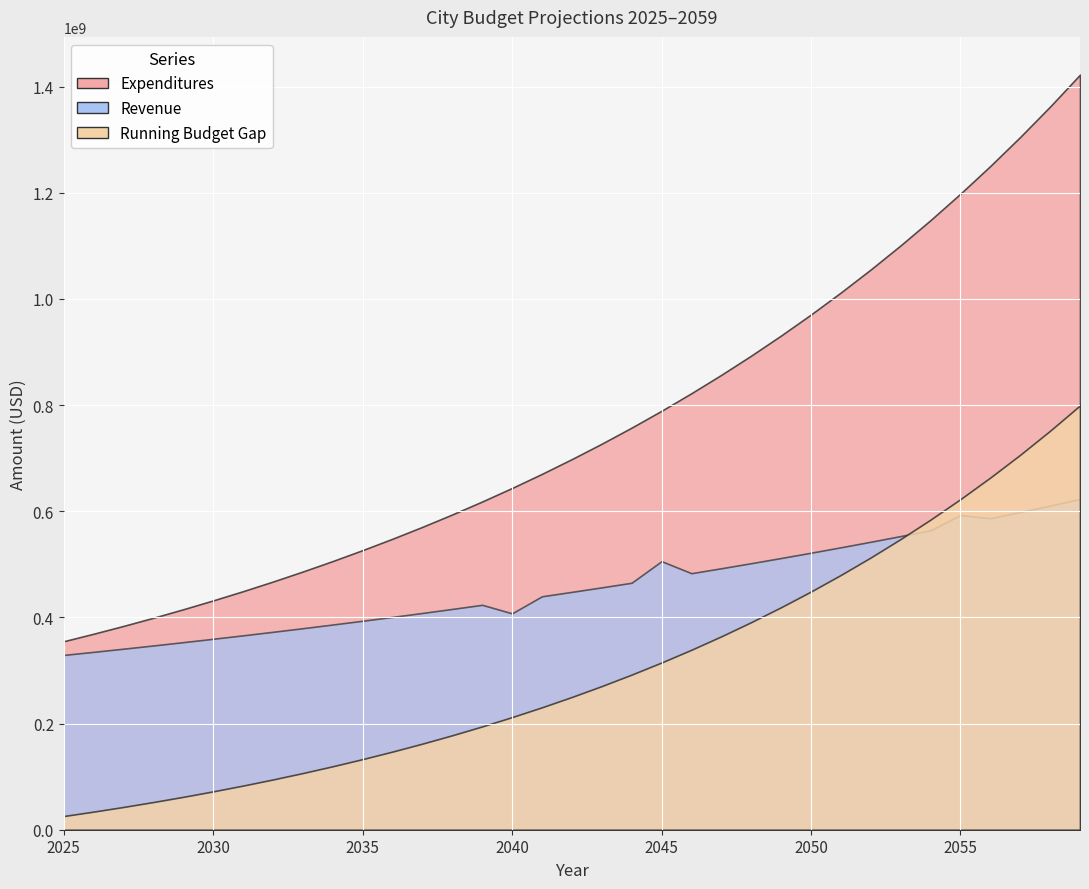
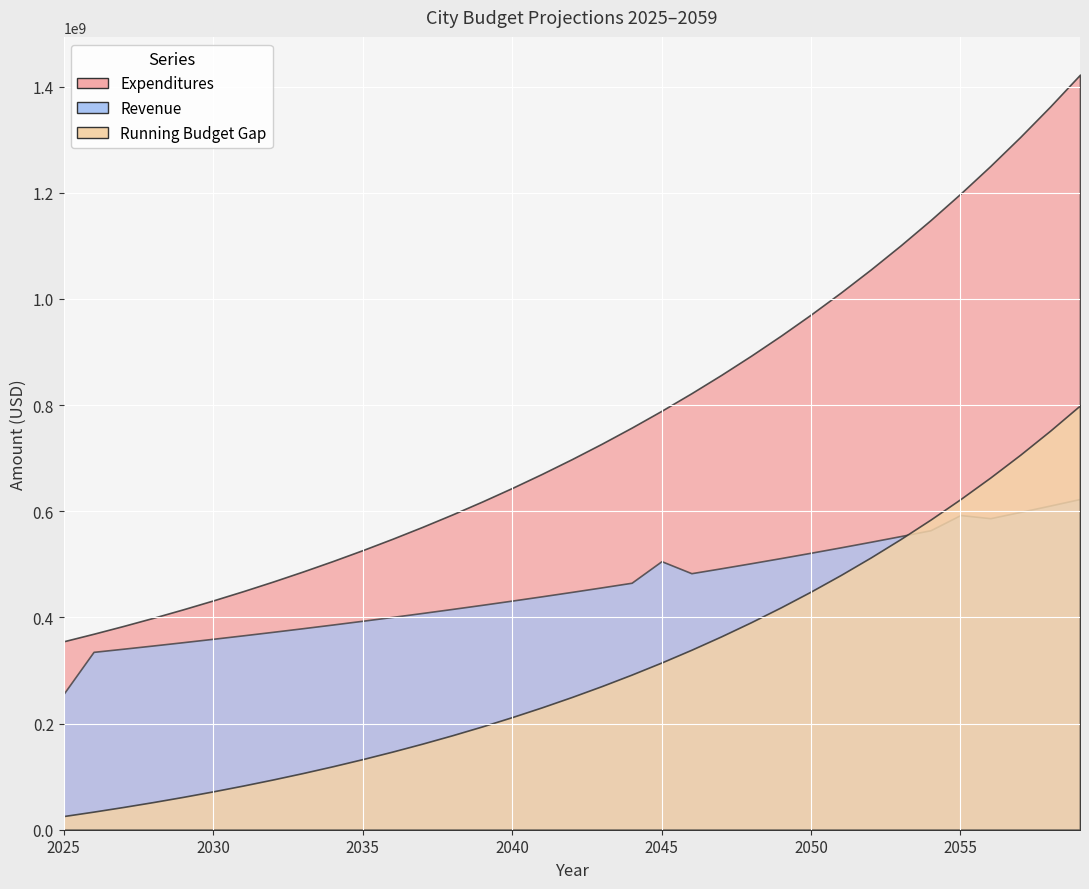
  {
    "Revenue": {
-     "2025": 330000000,
+     "2025": 260000000,
      "2030": 360000000,
      "2035": 390000000,
-     "2040": 410000000,
+     "2040": 430000000,
      "2045": 510000000,
      "2050": 520000000,
      "2055": 590000000
    }
  }
